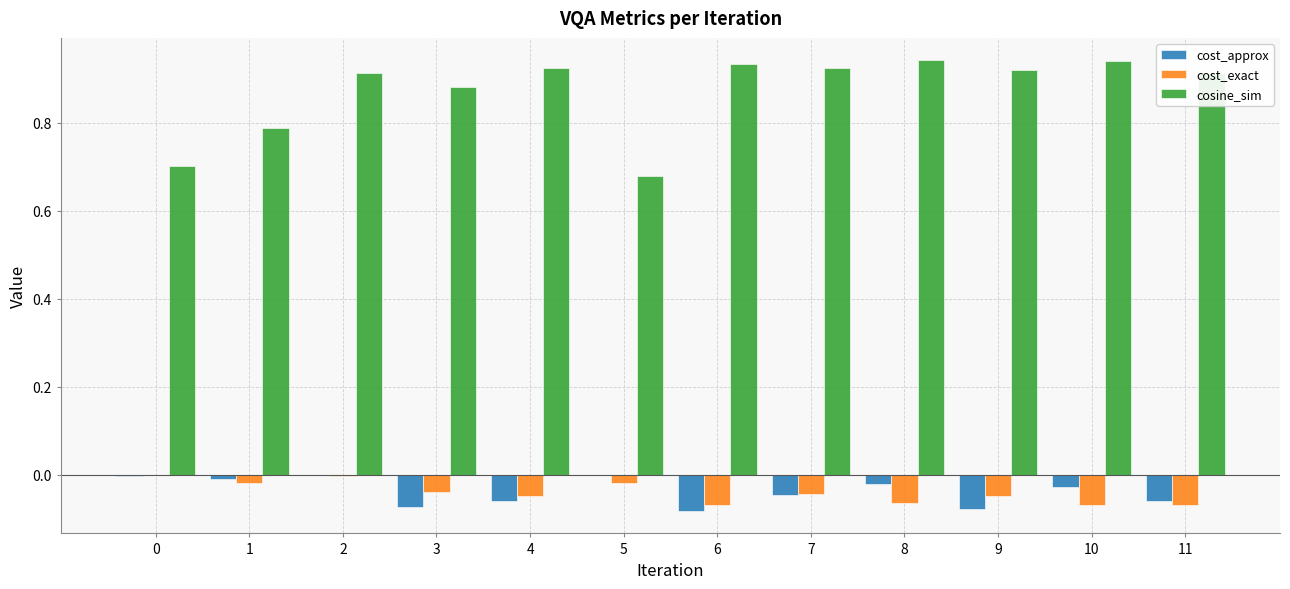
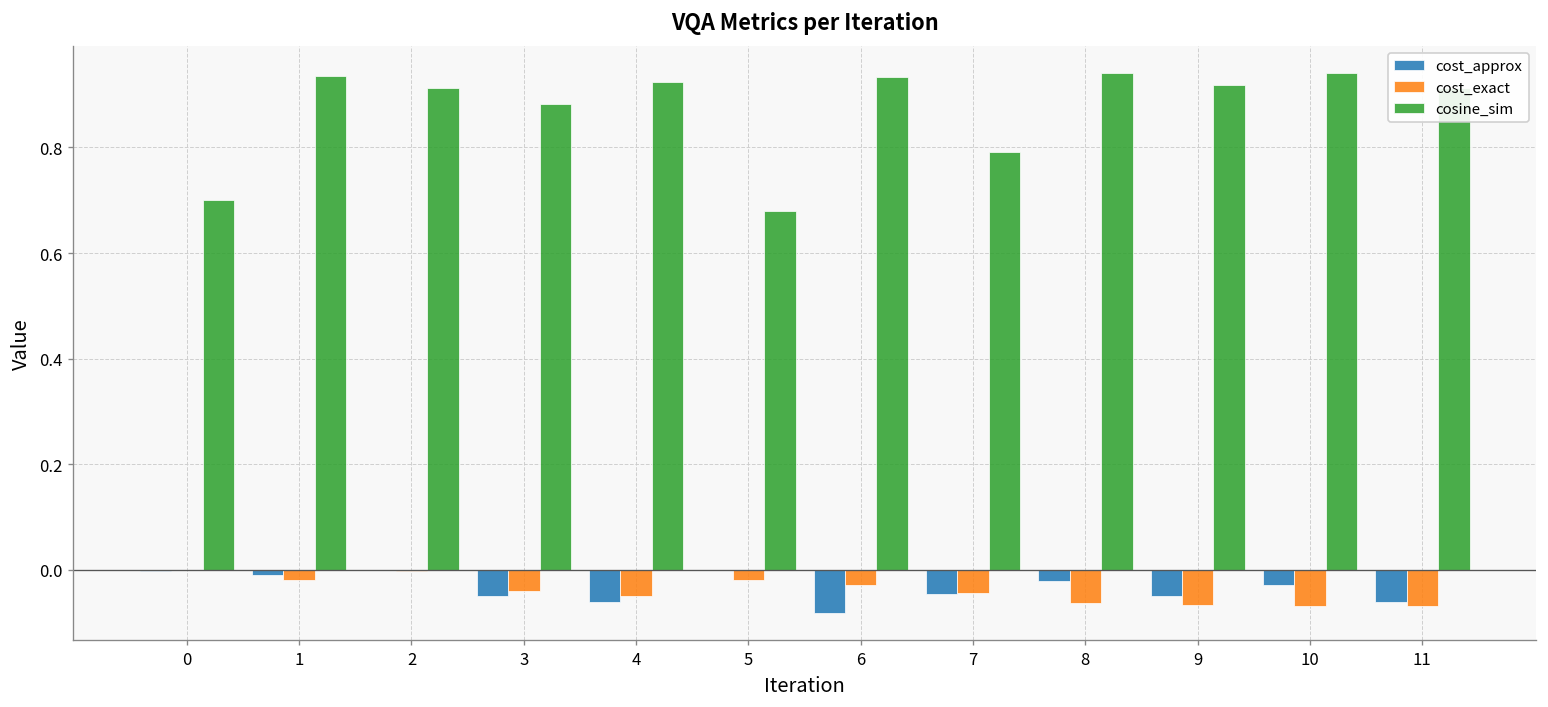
  {
    "cost_approx": {
      "1": -0.01,
-     "3": -0.07,
+     "3": -0.05,
      "4": -0.06,
      "6": -0.08,
      "7": -0.05,
      "8": -0.02,
-     "9": -0.08,
+     "9": -0.05,
      "10": -0.03,
      "11": -0.06
    },
    "cost_exact": {
      "1": -0.02,
      "3": -0.04,
      "4": -0.05,
      "5": -0.02,
-     "6": -0.07,
+     "6": -0.03,
      "7": -0.04,
      "8": -0.06,
-     "9": -0.05,
+     "9": -0.07,
      "10": -0.07,
      "11": -0.07
    },
    "cosine_sim": {
      "0": 0.70,
-     "1": 0.79,
+     "1": 0.94,
      "2": 0.91,
      "3": 0.88,
      "4": 0.92,
      "5": 0.68,
      "6": 0.93,
-     "7": 0.92,
+     "7": 0.79,
      "8": 0.94,
      "9": 0.92,
      "10": 0.94
    }
  }
